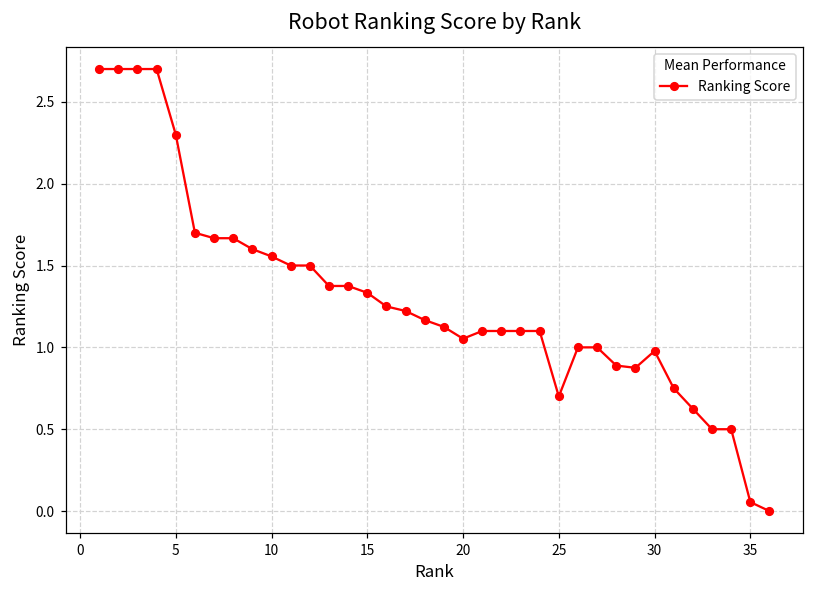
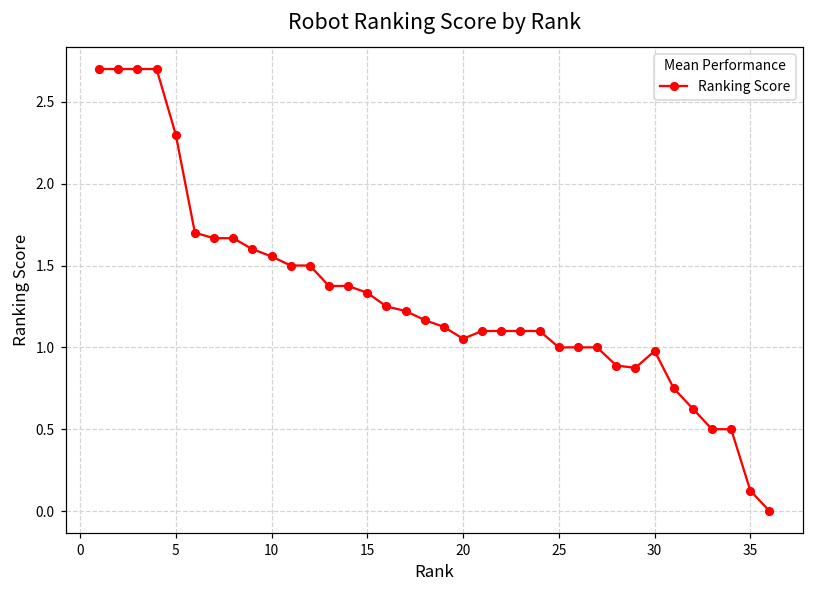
  {
    "5": 2.30,
    "10": 1.56,
    "15": 1.33,
    "20": 1.05,
-   "25": 0.7,
+   "25": 1.0,
    "30": 0.98,
-   "35": 0.06
+   "35": 0.13
  }
